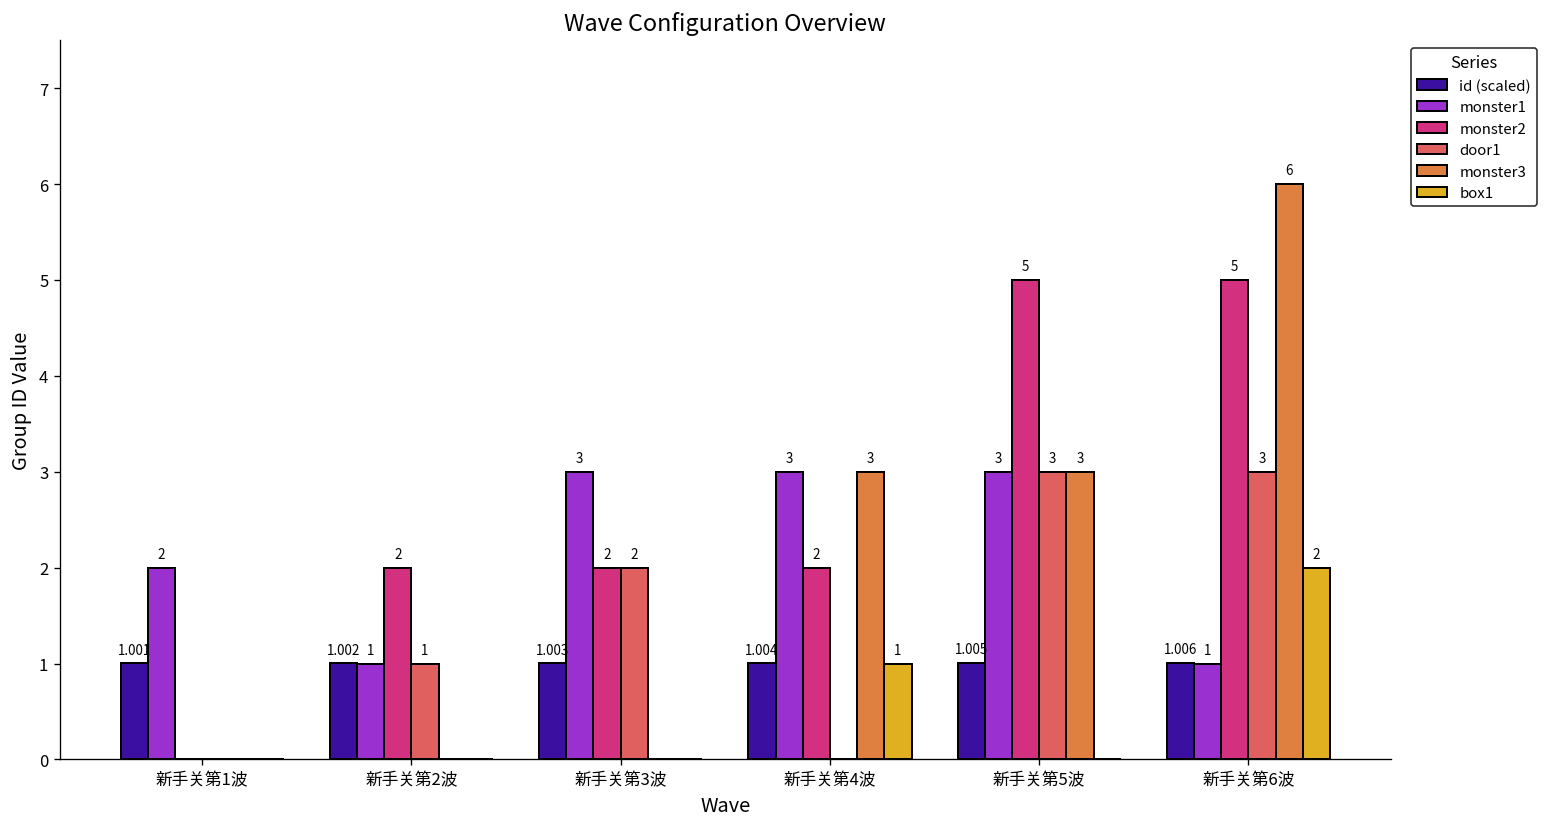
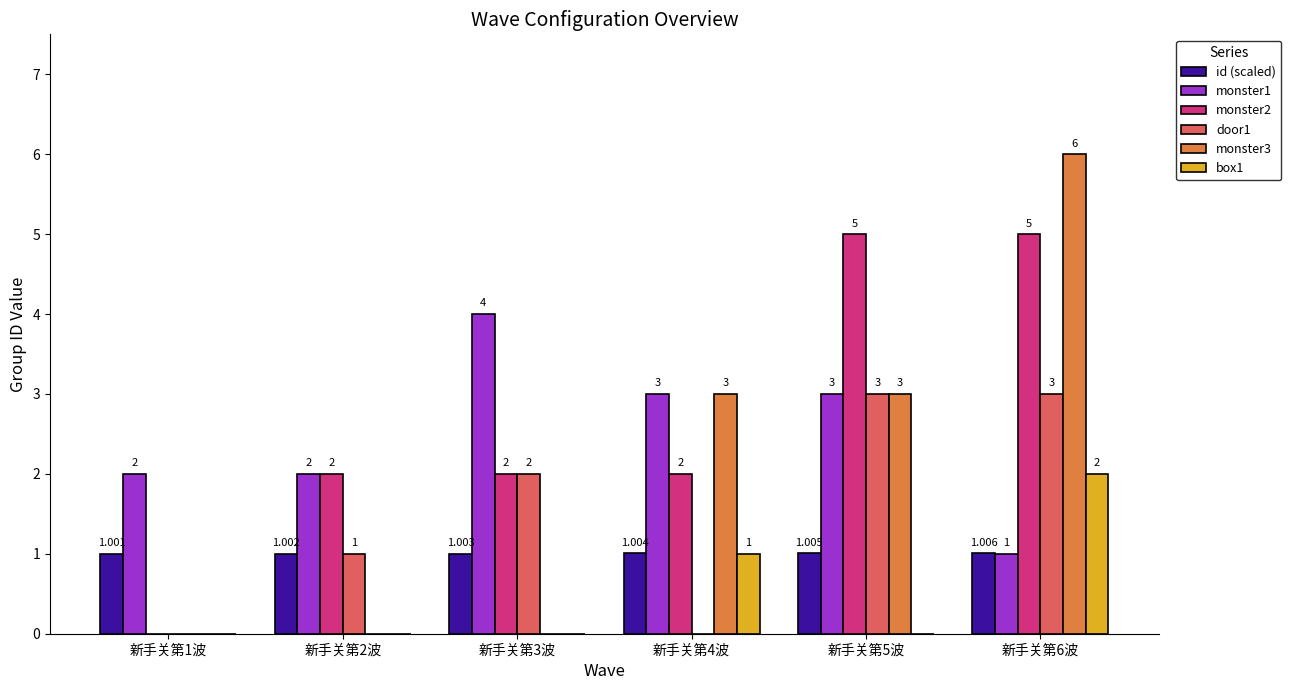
  {
    "id (scaled)": {
      "新手关第1波": 1.001,
      "新手关第2波": 1.002,
      "新手关第3波": 1.003,
      "新手关第4波": 1.004,
      "新手关第5波": 1.005,
      "新手关第6波": 1.006
    },
    "monster1": {
      "新手关第1波": 2,
-     "新手关第2波": 1,
-     "新手关第3波": 3,
+     "新手关第2波": 2,
+     "新手关第3波": 4,
      "新手关第4波": 3,
      "新手关第5波": 3,
      "新手关第6波": 1
    }
  }
